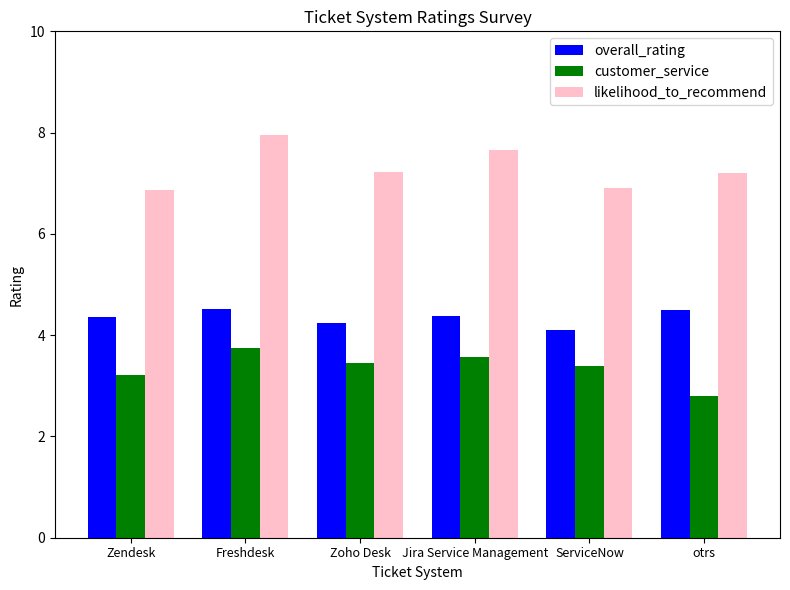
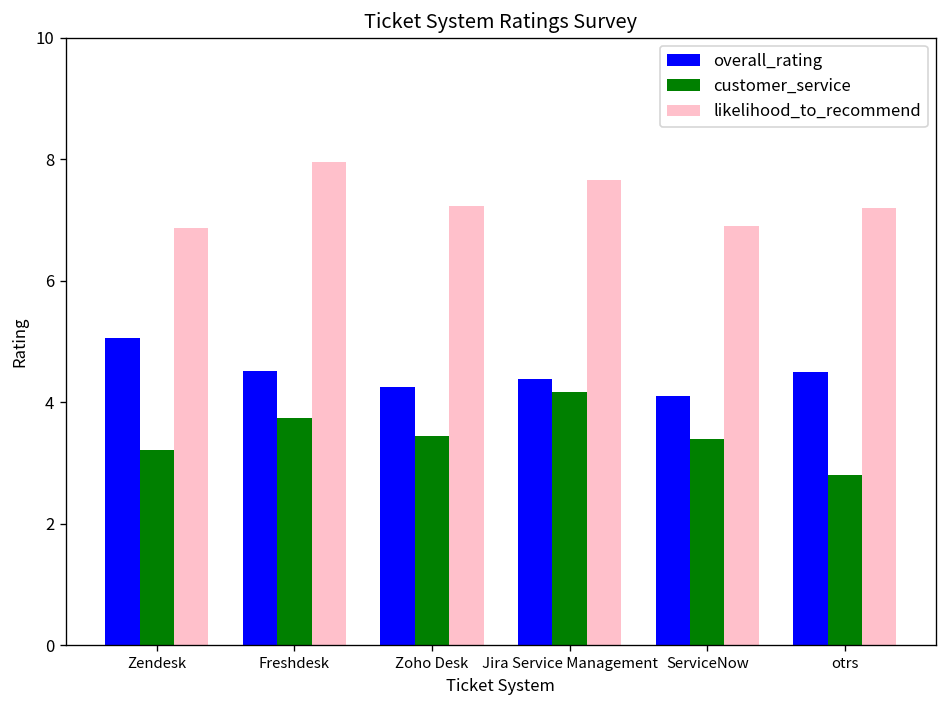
  {
    "overall_rating": {
-     "Zendesk": 4.4,
+     "Zendesk": 5.1,
      "Freshdesk": 4.5,
      "Zoho Desk": 4.3,
      "Jira Service Management": 4.4,
      "ServiceNow": 4.1,
      "otrs": 4.5
    },
    "customer_service": {
      "Zendesk": 3.2,
      "Freshdesk": 3.7,
      "Zoho Desk": 3.5,
-     "Jira Service Management": 3.6,
+     "Jira Service Management": 4.2,
      "ServiceNow": 3.4,
      "otrs": 2.8
    },
    "likelihood_to_recommend": {
      "Zendesk": 6.9,
      "Freshdesk": 8.0,
      "Zoho Desk": 7.2,
      "Jira Service Management": 7.7,
      "ServiceNow": 6.9,
      "otrs": 7.2
    }
  }
